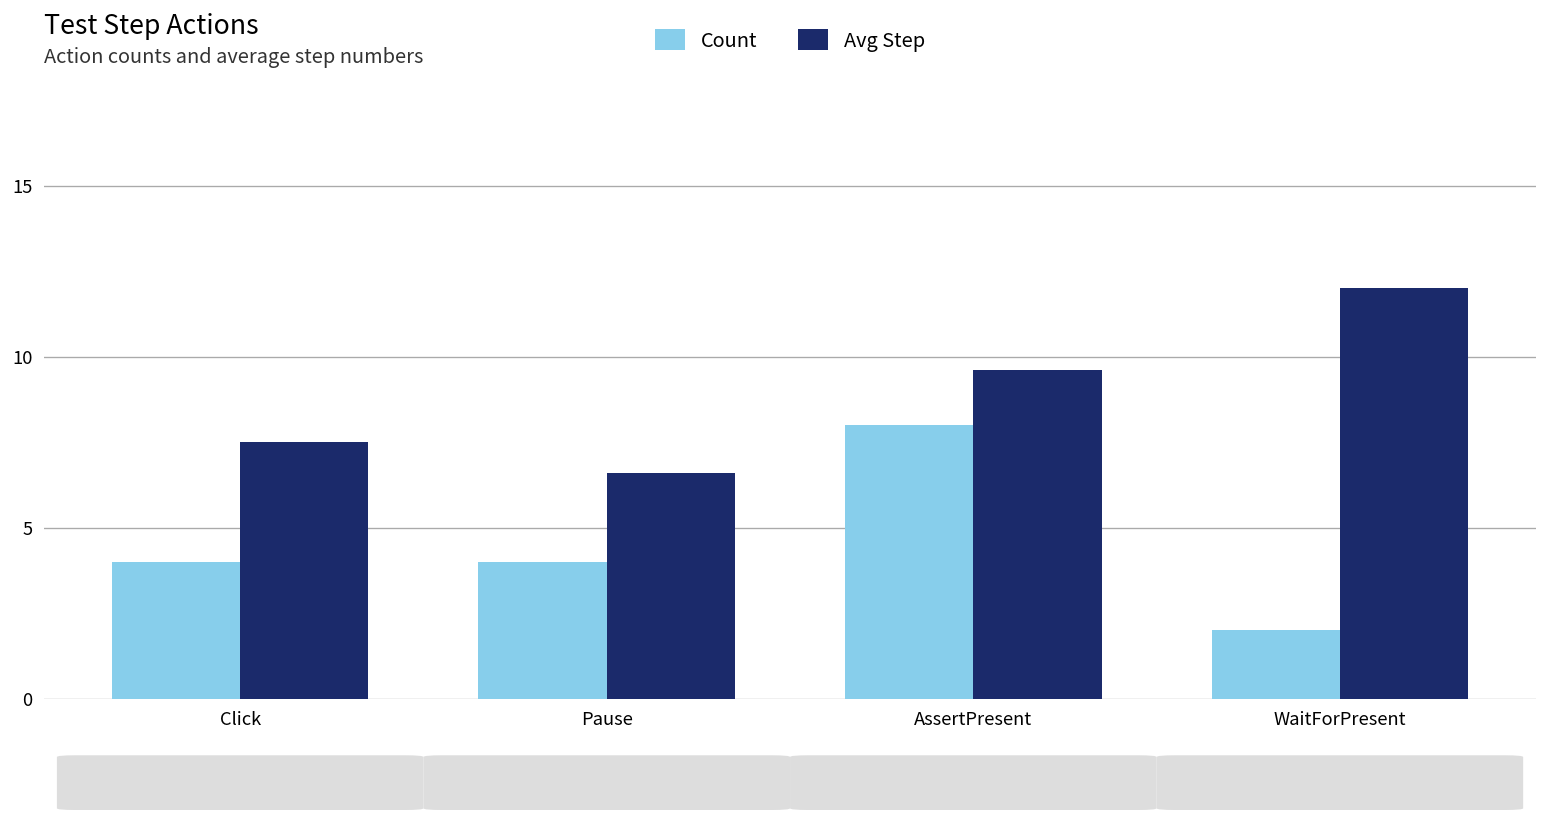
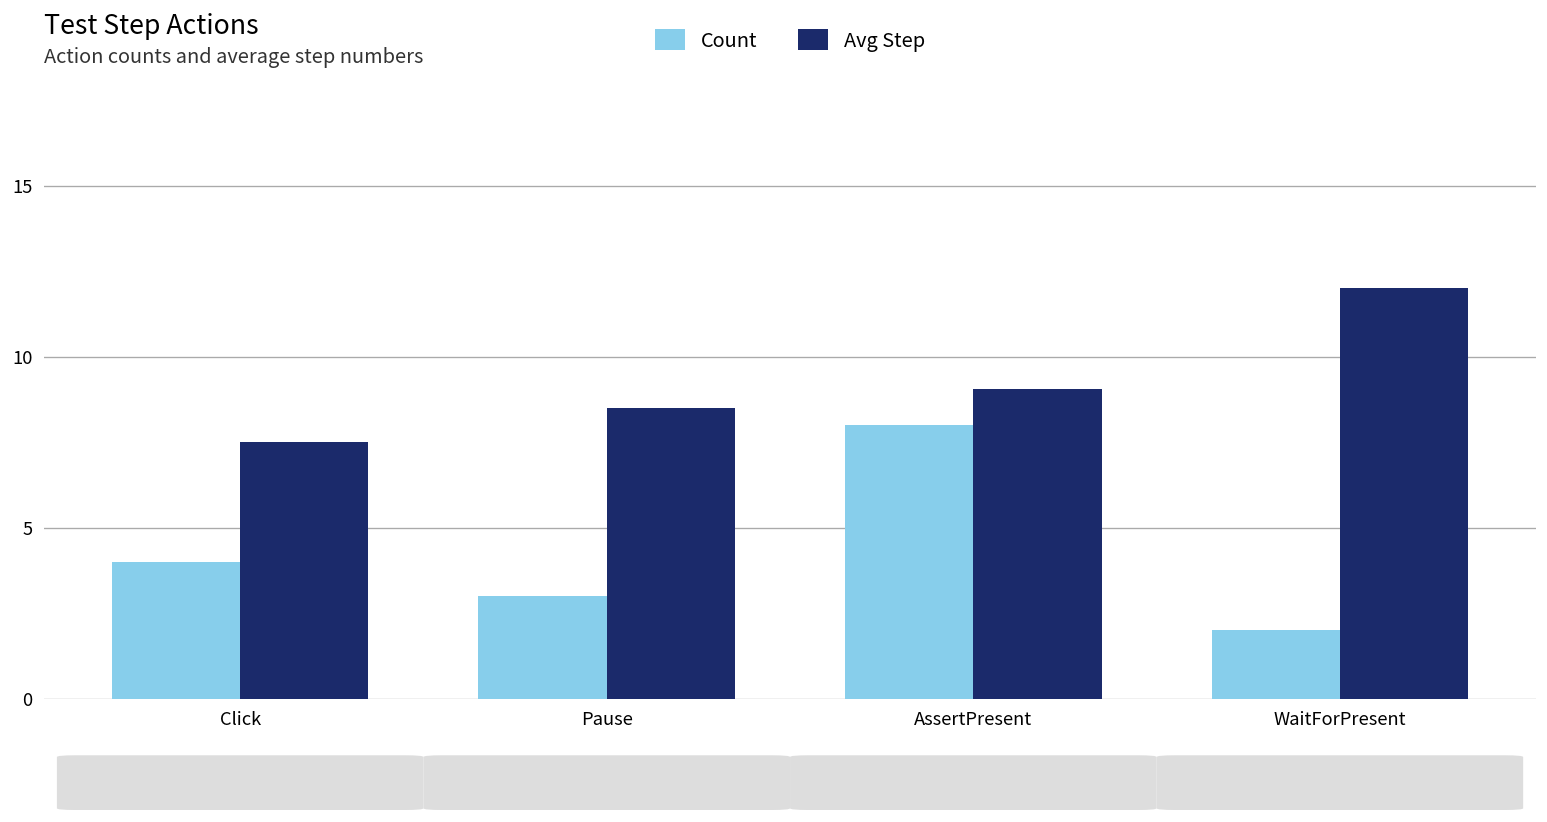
  {
    "Count": {
      "Click": 4,
-     "Pause": 4,
+     "Pause": 3,
      "AssertPresent": 8,
      "WaitForPresent": 2
    },
    "Avg Step": {
      "Click": 7.5,
-     "Pause": 6.6,
-     "AssertPresent": 9.6,
+     "Pause": 8.5,
+     "AssertPresent": 9.1,
      "WaitForPresent": 12.0
    }
  }
